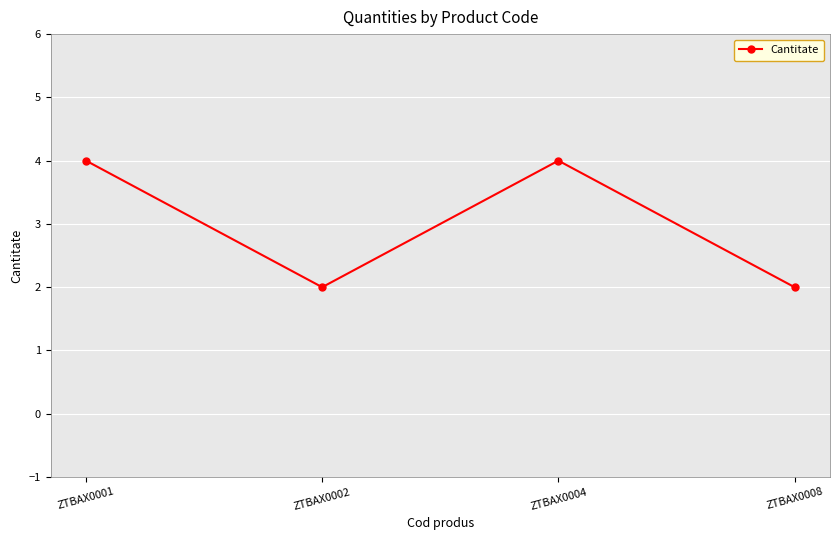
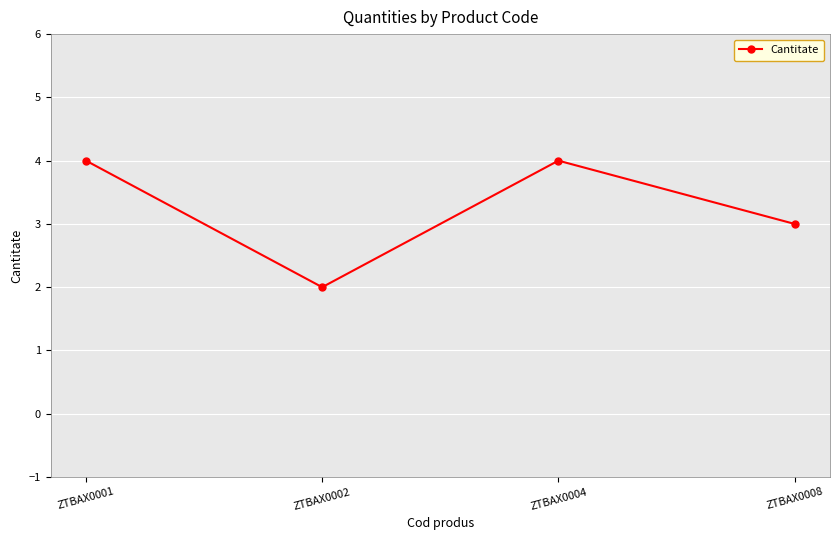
  {
    "ZTBAX0001": 4,
    "ZTBAX0002": 2,
    "ZTBAX0004": 4,
-   "ZTBAX0008": 2
+   "ZTBAX0008": 3
  }
